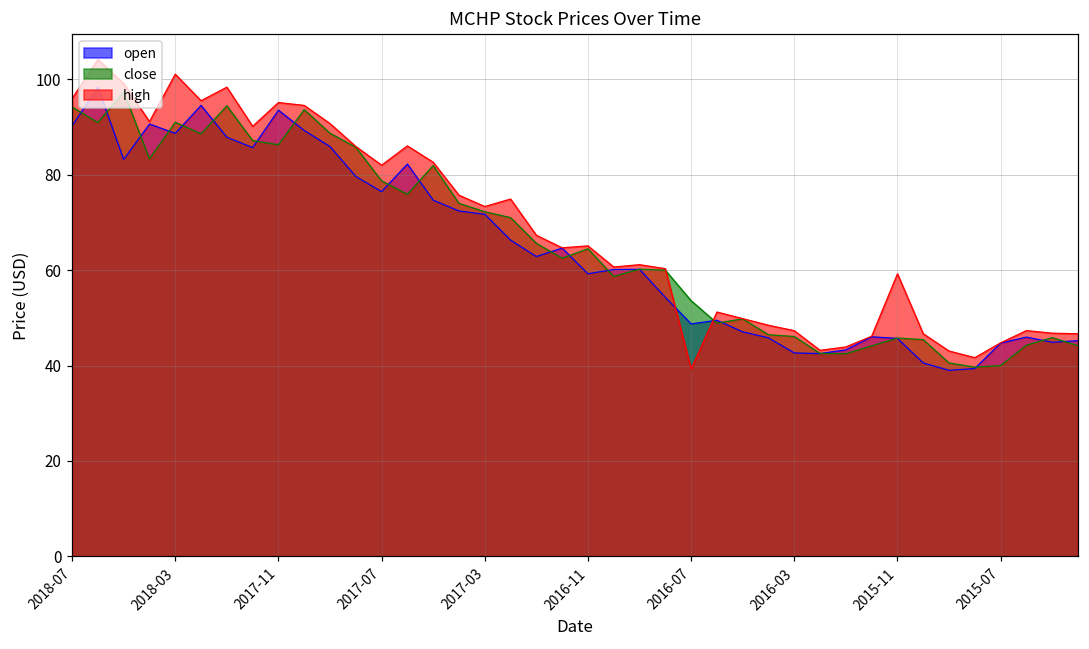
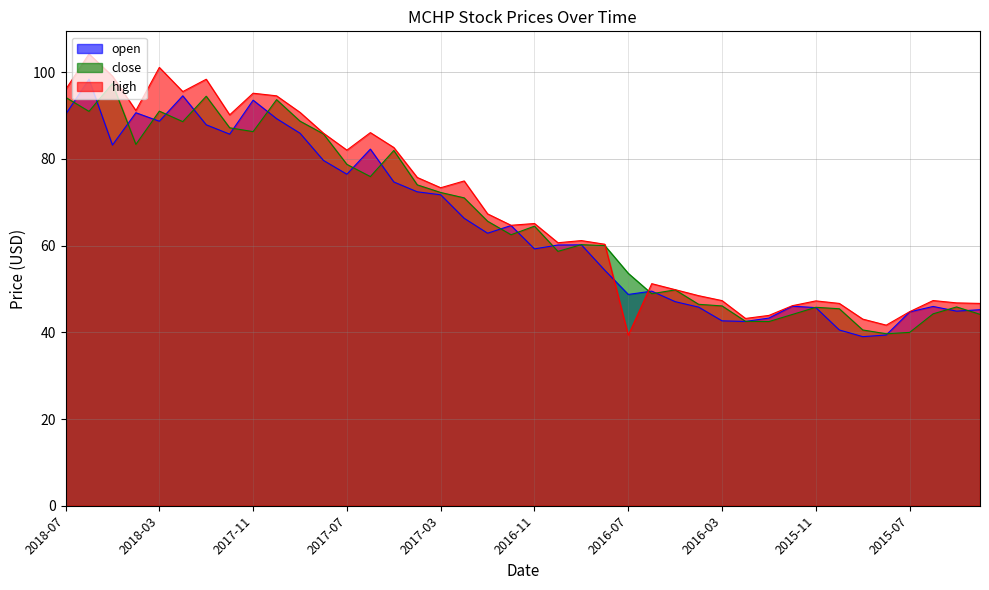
  {
    "open": {
      "2018-07": 90,
      "2018-03": 89,
      "2017-11": 94,
      "2017-07": 76,
      "2016-11": 59,
      "2016-07": 49,
      "2016-03": 43
    },
    "close": {
      "2018-07": 94,
      "2018-03": 91,
      "2017-11": 86,
      "2017-07": 79,
      "2016-11": 64,
      "2016-07": 54,
      "2016-03": 46,
      "2015-07": 40
    },
    "high": {
      "2018-07": 96,
      "2018-03": 101,
      "2017-11": 95,
      "2017-07": 82,
      "2017-03": 73,
      "2016-11": 65,
      "2016-07": 39,
      "2016-03": 47,
-     "2015-11": 59
+     "2015-11": 47
    }
  }
